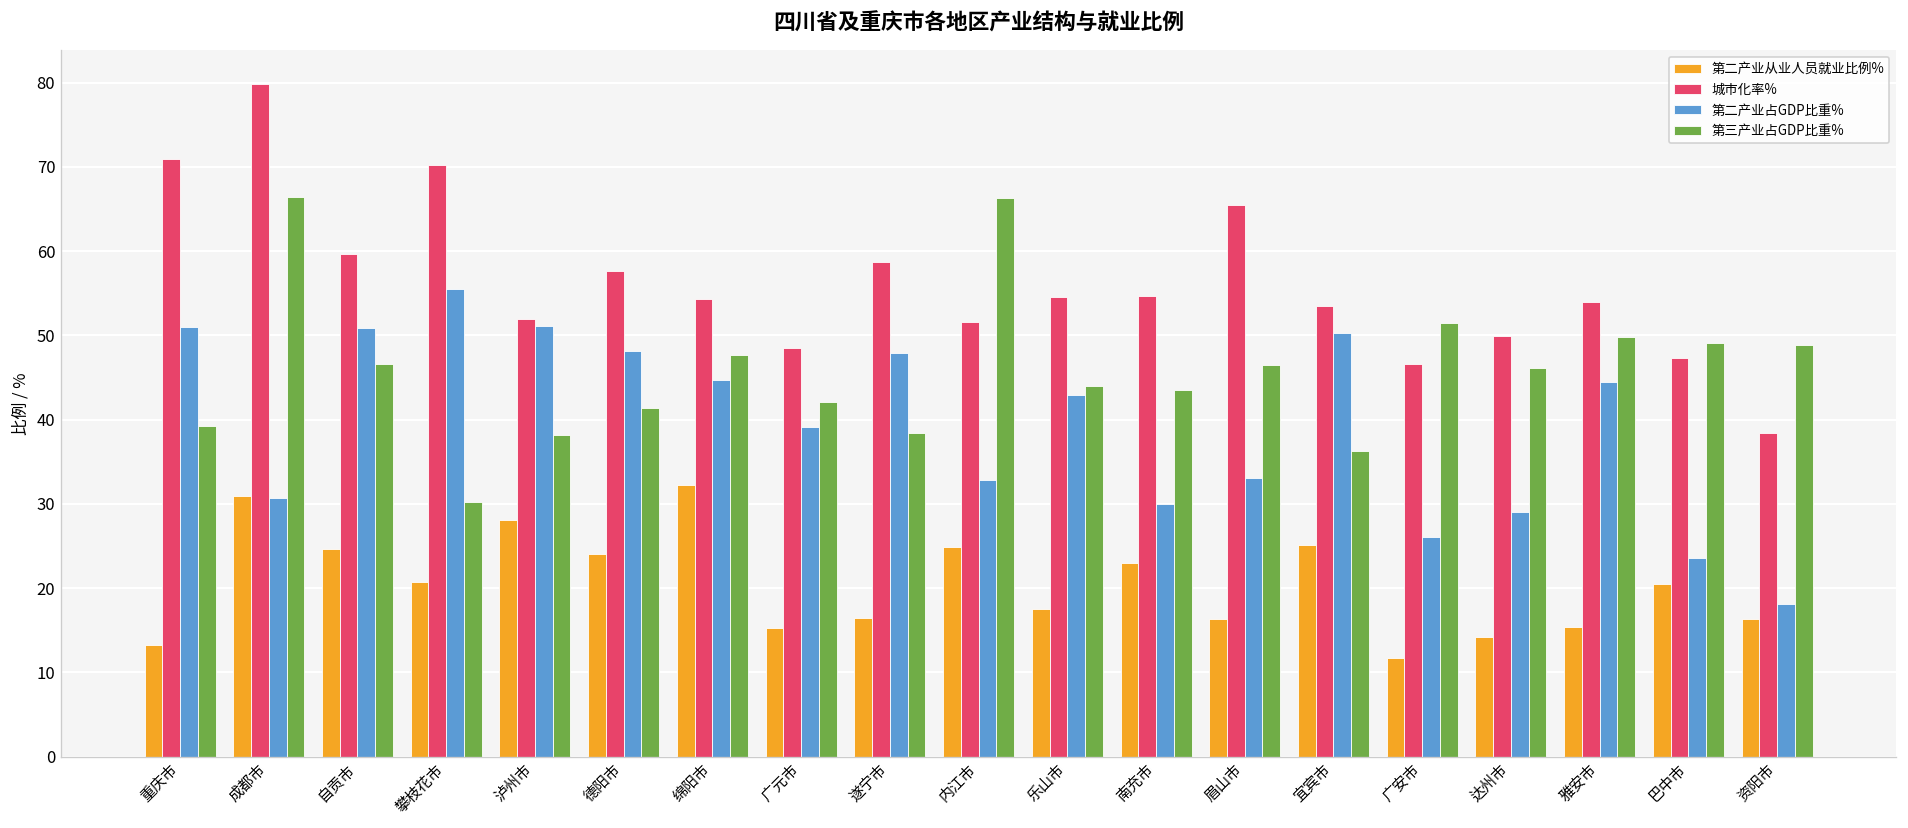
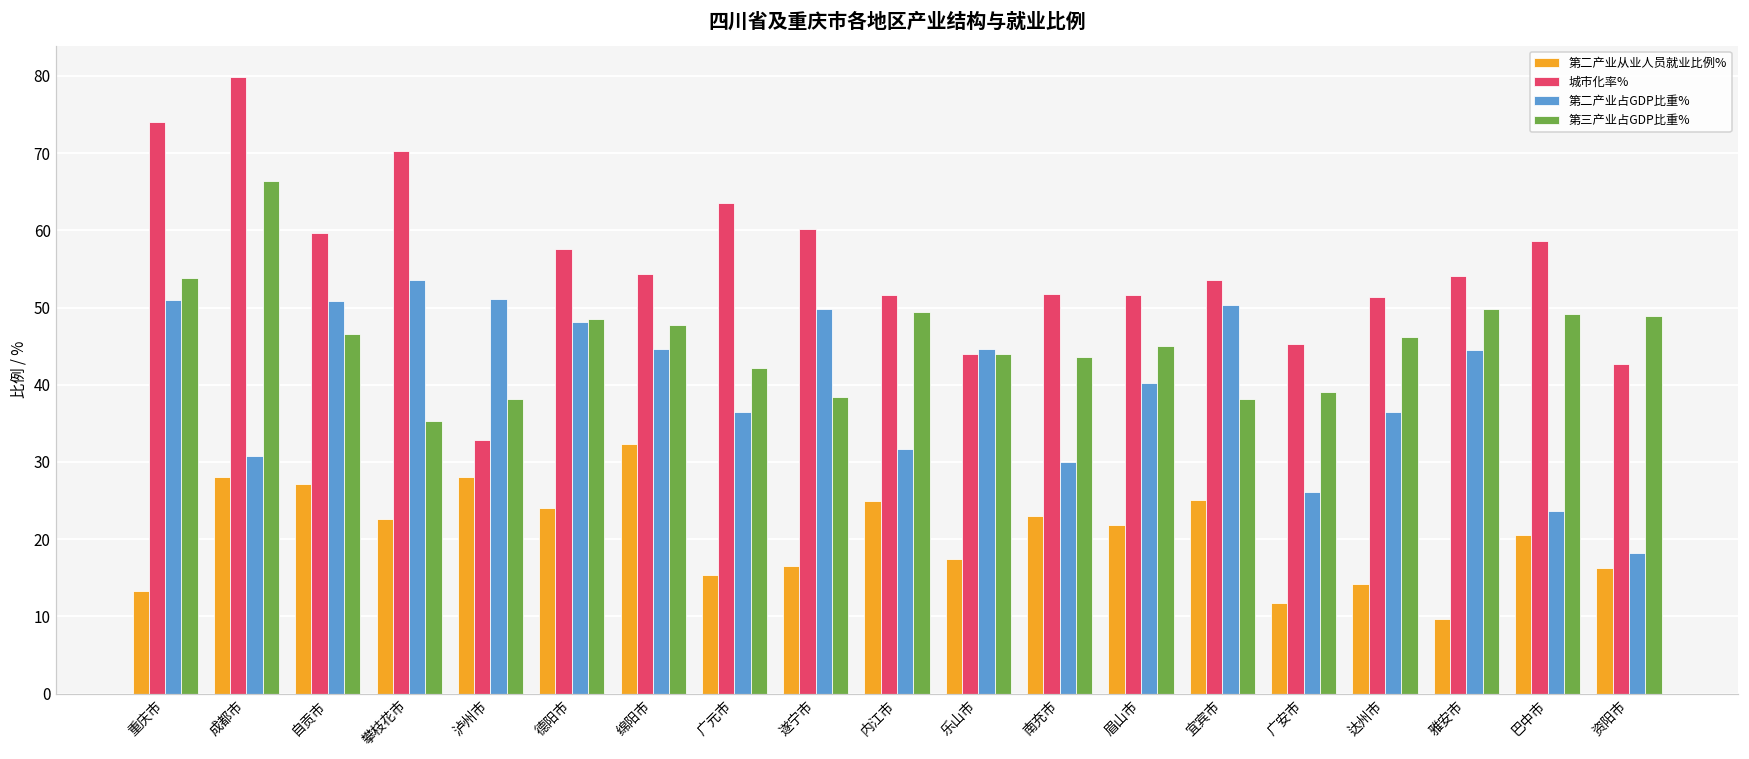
  {
    "第二产业从业人员就业比例%": {
      "重庆市": 13,
-     "成都市": 31,
-     "自贡市": 25,
-     "攀枝花市": 21,
+     "成都市": 28,
+     "自贡市": 27,
+     "攀枝花市": 23,
      "泸州市": 28,
      "德阳市": 24,
      "绵阳市": 32,
      "广元市": 15,
      "遂宁市": 17,
      "内江市": 25,
      "乐山市": 18,
      "南充市": 23,
-     "眉山市": 16,
+     "眉山市": 22,
      "宜宾市": 25,
      "广安市": 12,
      "达州市": 14,
-     "雅安市": 15,
+     "雅安市": 10,
      "巴中市": 21,
      "资阳市": 16
    },
    "城市化率%": {
-     "重庆市": 71,
+     "重庆市": 74,
      "成都市": 80,
      "自贡市": 60,
      "攀枝花市": 70,
-     "泸州市": 52,
+     "泸州市": 33,
      "德阳市": 58,
      "绵阳市": 54,
-     "广元市": 49,
-     "遂宁市": 59,
+     "广元市": 64,
+     "遂宁市": 60,
      "内江市": 52,
-     "乐山市": 55,
-     "南充市": 55,
-     "眉山市": 66,
+     "乐山市": 44,
+     "南充市": 52,
+     "眉山市": 52,
      "宜宾市": 54,
-     "广安市": 47,
-     "达州市": 50,
+     "广安市": 45,
+     "达州市": 51,
      "雅安市": 54,
-     "巴中市": 47,
-     "资阳市": 38
+     "巴中市": 59,
+     "资阳市": 43
    },
    "第二产业占GDP比重%": {
      "重庆市": 51,
      "成都市": 31,
      "自贡市": 51,
-     "攀枝花市": 56,
+     "攀枝花市": 54,
      "泸州市": 51,
      "德阳市": 48,
      "绵阳市": 45,
-     "广元市": 39,
-     "遂宁市": 48,
-     "内江市": 33,
-     "乐山市": 43,
+     "广元市": 36,
+     "遂宁市": 50,
+     "内江市": 32,
+     "乐山市": 45,
      "南充市": 30,
-     "眉山市": 33,
+     "眉山市": 40,
      "宜宾市": 50,
      "广安市": 26,
-     "达州市": 29,
+     "达州市": 37,
      "雅安市": 45,
      "巴中市": 24,
      "资阳市": 18
    },
    "第三产业占GDP比重%": {
-     "重庆市": 39,
+     "重庆市": 54,
      "成都市": 66,
      "自贡市": 47,
-     "攀枝花市": 30,
+     "攀枝花市": 35,
      "泸州市": 38,
-     "德阳市": 41,
+     "德阳市": 49,
      "绵阳市": 48,
      "广元市": 42,
      "遂宁市": 38,
-     "内江市": 66,
+     "内江市": 49,
      "乐山市": 44,
      "南充市": 44,
-     "眉山市": 47,
-     "宜宾市": 36,
-     "广安市": 51,
+     "眉山市": 45,
+     "宜宾市": 38,
+     "广安市": 39,
      "达州市": 46,
      "雅安市": 50,
      "巴中市": 49,
      "资阳市": 49
    }
  }
